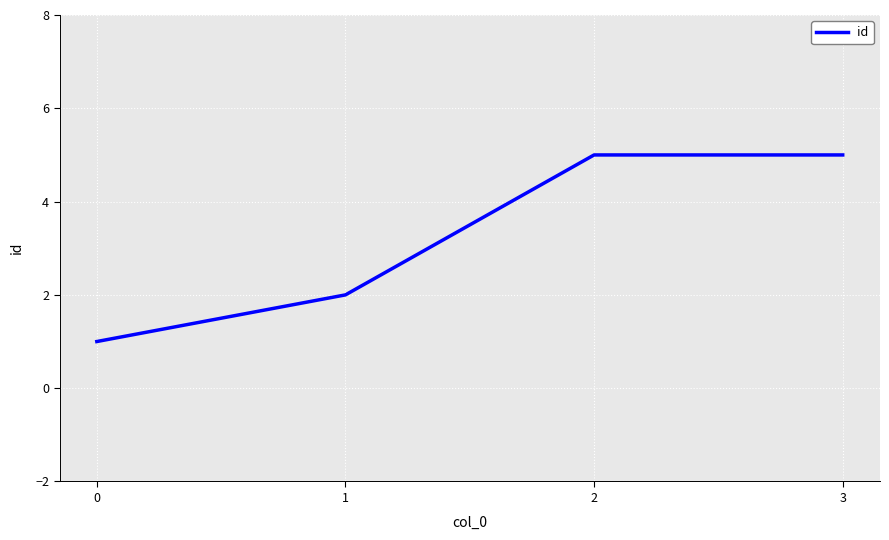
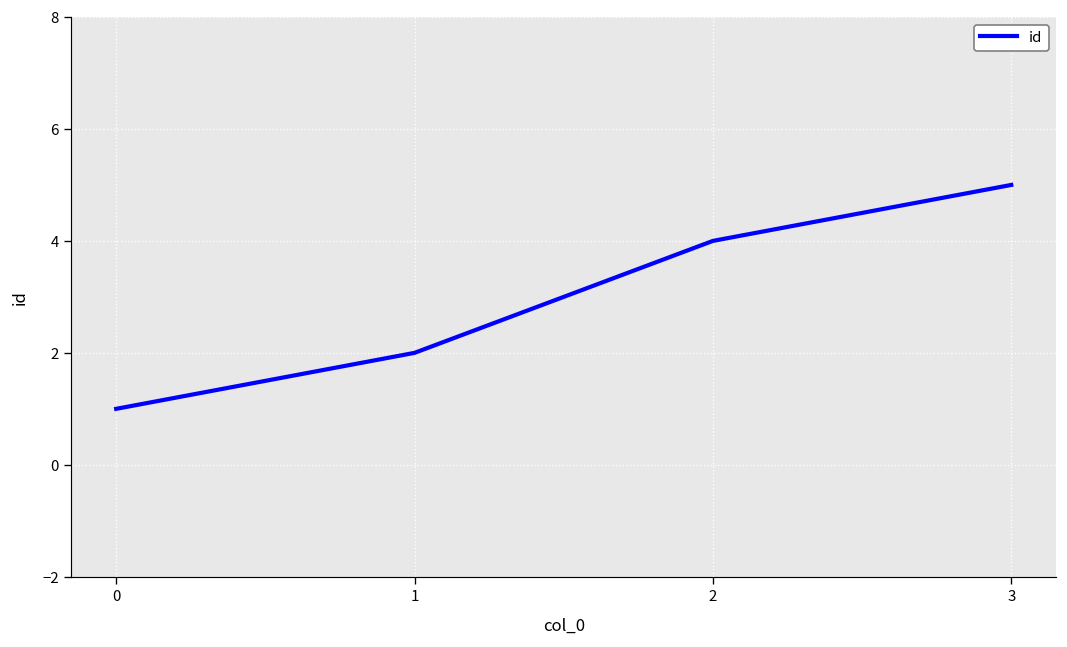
  {
    "0": 1,
    "1": 2,
-   "2": 5,
+   "2": 4,
    "3": 5
  }
